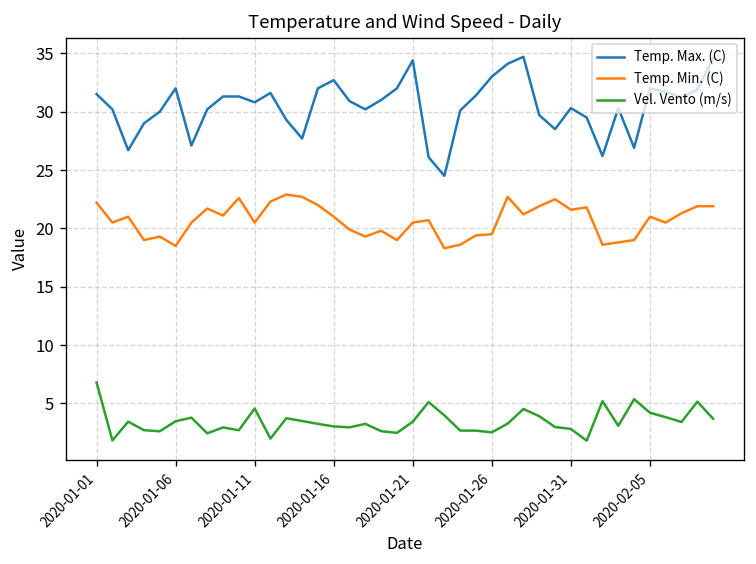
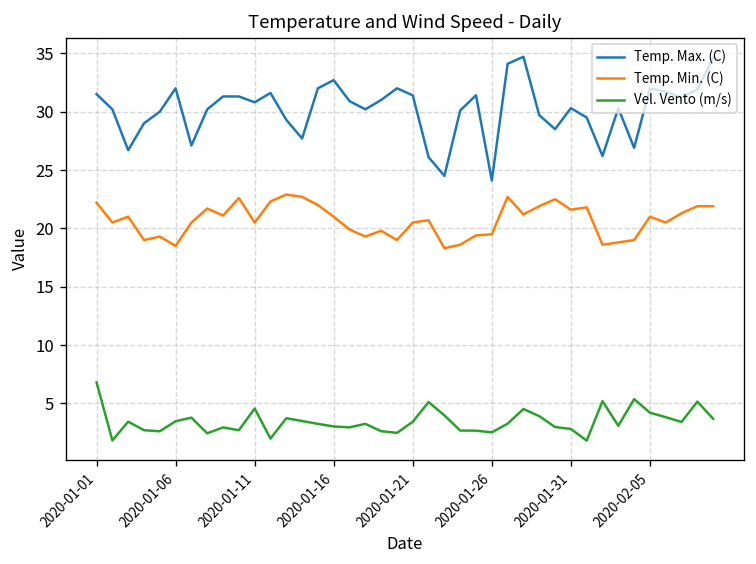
  {
    "Temp. Max. (C)": {
      "2020-01-01": 32,
      "2020-01-06": 32,
      "2020-01-11": 31,
      "2020-01-16": 33,
-     "2020-01-21": 34,
-     "2020-01-26": 33,
+     "2020-01-21": 31,
+     "2020-01-26": 24,
      "2020-01-31": 30
    },
    "Temp. Min. (C)": {
      "2020-01-01": 22,
      "2020-01-06": 19,
      "2020-01-11": 21,
      "2020-01-16": 21,
      "2020-01-21": 21,
      "2020-01-26": 20,
      "2020-01-31": 22,
      "2020-02-05": 21
    },
    "Vel. Vento (m/s)": {
      "2020-01-01": 7,
      "2020-01-06": 3,
      "2020-01-11": 5,
      "2020-01-16": 3,
      "2020-01-21": 3,
      "2020-01-26": 3,
      "2020-01-31": 3,
      "2020-02-05": 4
    }
  }
